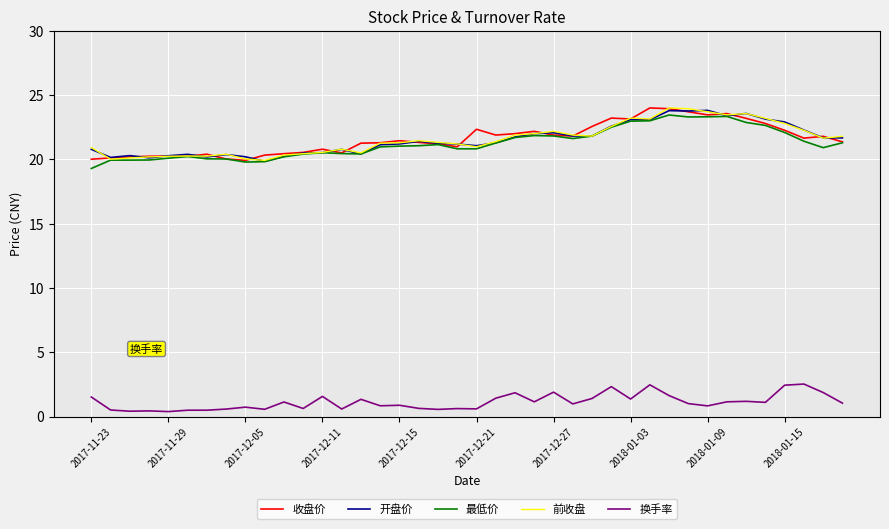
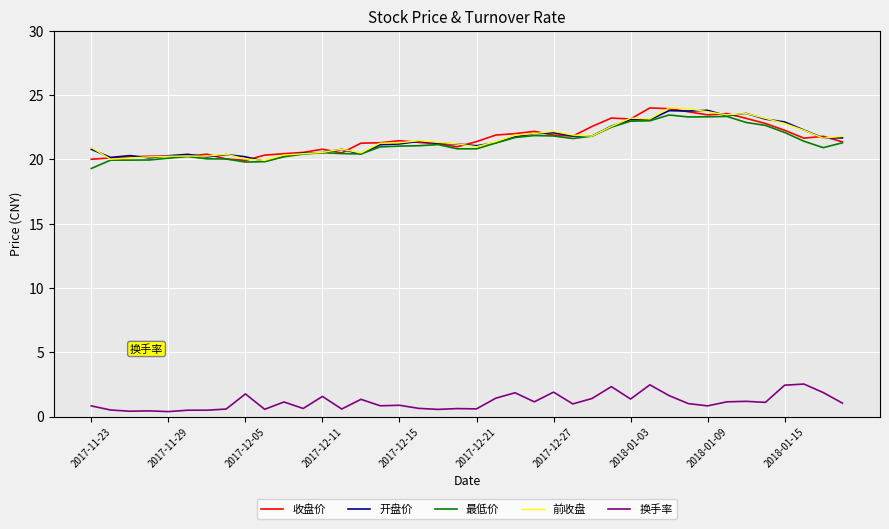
  {
    "收盘价": {
      "2017-11-23": 20.0,
      "2017-12-11": 20.8,
-     "2017-12-21": 22.4
+     "2017-12-21": 21.4
    },
    "最低价": {
      "2017-11-23": 19.3
    },
    "换手率": {
-     "2017-11-23": 1.5,
+     "2017-11-23": 0.8,
      "2017-11-29": 0.4,
-     "2017-12-05": 0.7,
+     "2017-12-05": 1.8,
      "2017-12-11": 1.6,
      "2017-12-15": 0.9,
      "2017-12-21": 0.6,
      "2017-12-27": 1.9,
      "2018-01-03": 1.4,
      "2018-01-09": 0.8,
      "2018-01-15": 2.4
    }
  }
